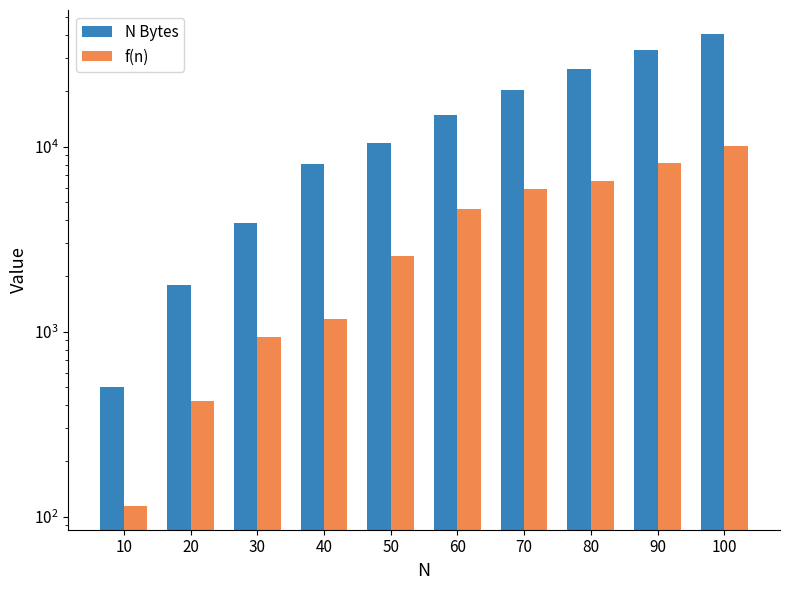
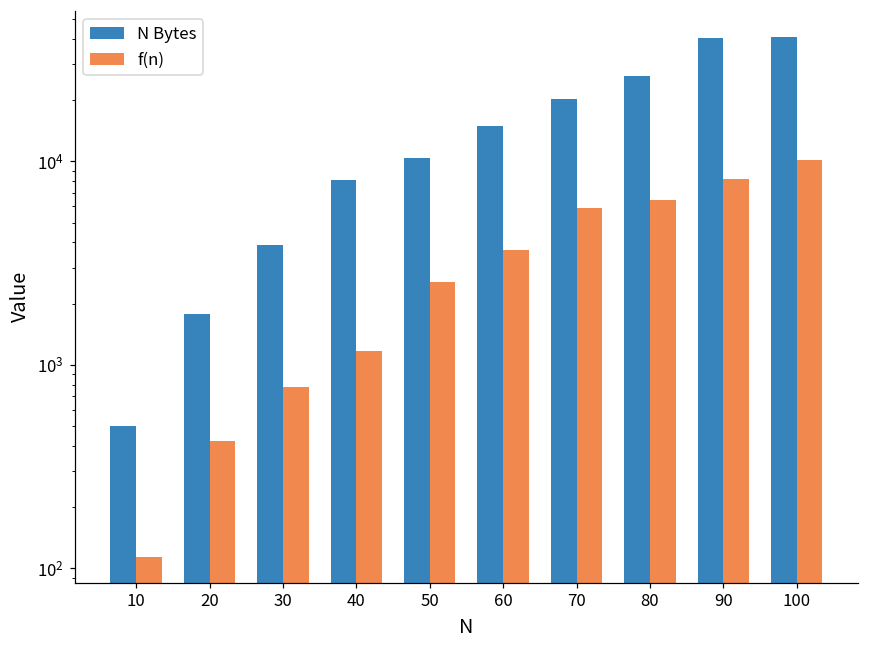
  {
    "N Bytes": {
      "10": 500,
      "20": 1800,
      "30": 3900,
      "40": 8000,
      "50": 10000,
      "60": 15000,
      "70": 20000,
      "80": 26000,
-     "90": 33000,
+     "90": 40000,
      "100": 41000
    },
    "f(n)": {
      "10": 110,
      "20": 420,
-     "30": 900,
+     "30": 780,
      "40": 1200,
      "50": 2600,
-     "60": 4600,
+     "60": 3700,
      "70": 5900,
      "80": 6500,
      "90": 8000,
      "100": 10000
    }
  }
